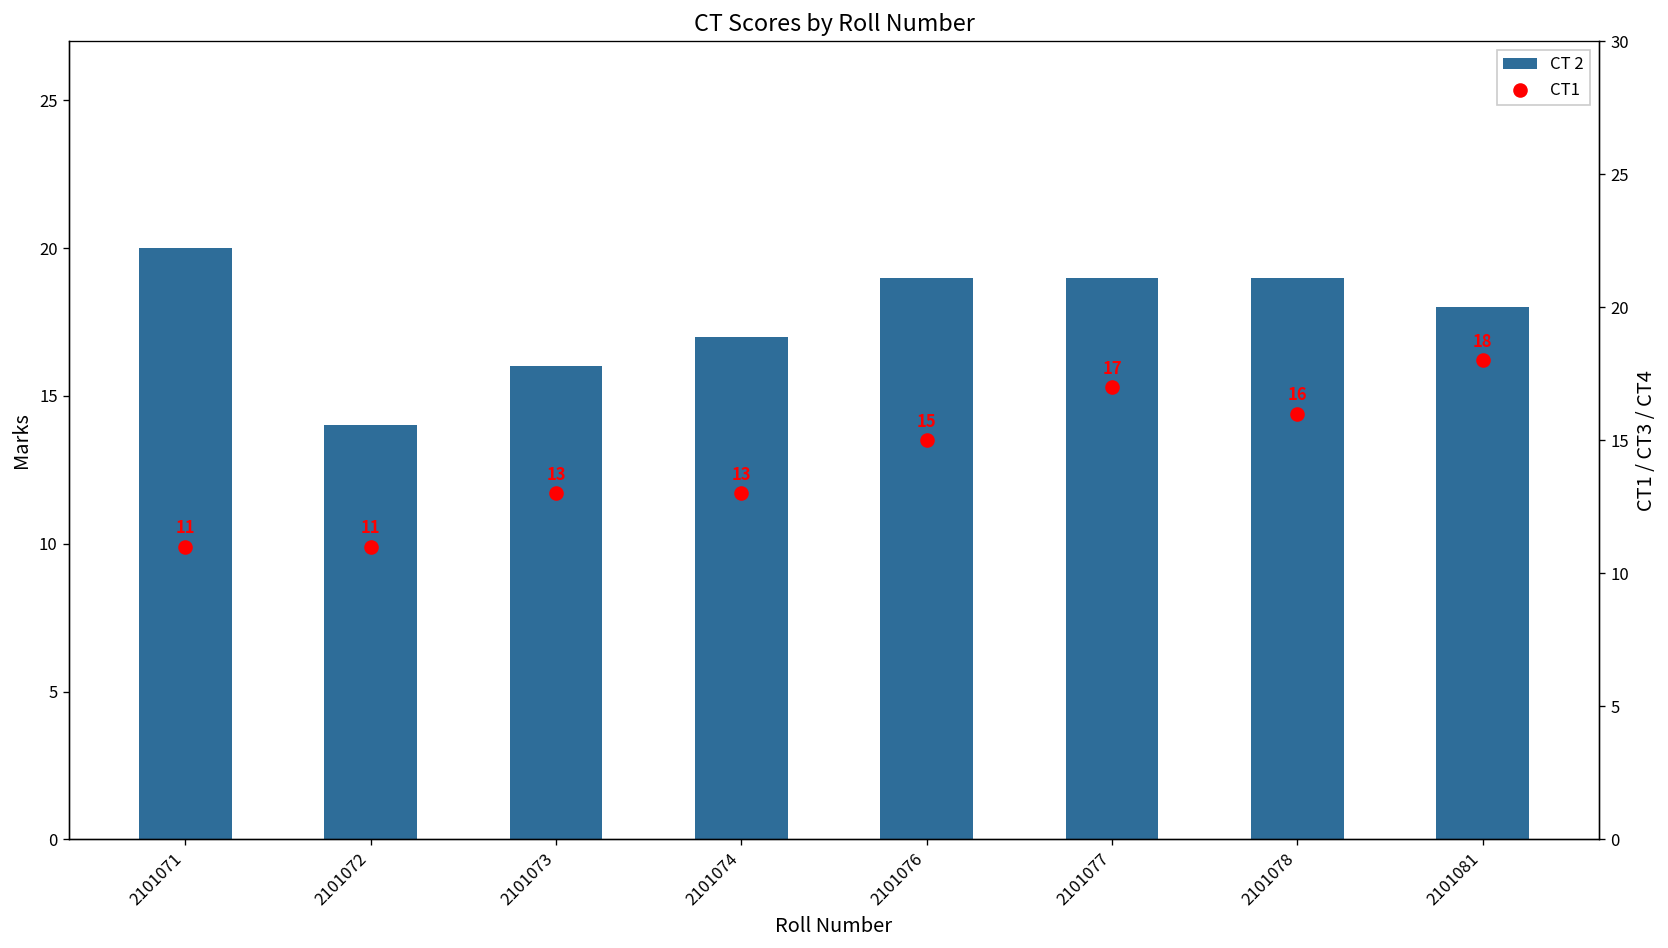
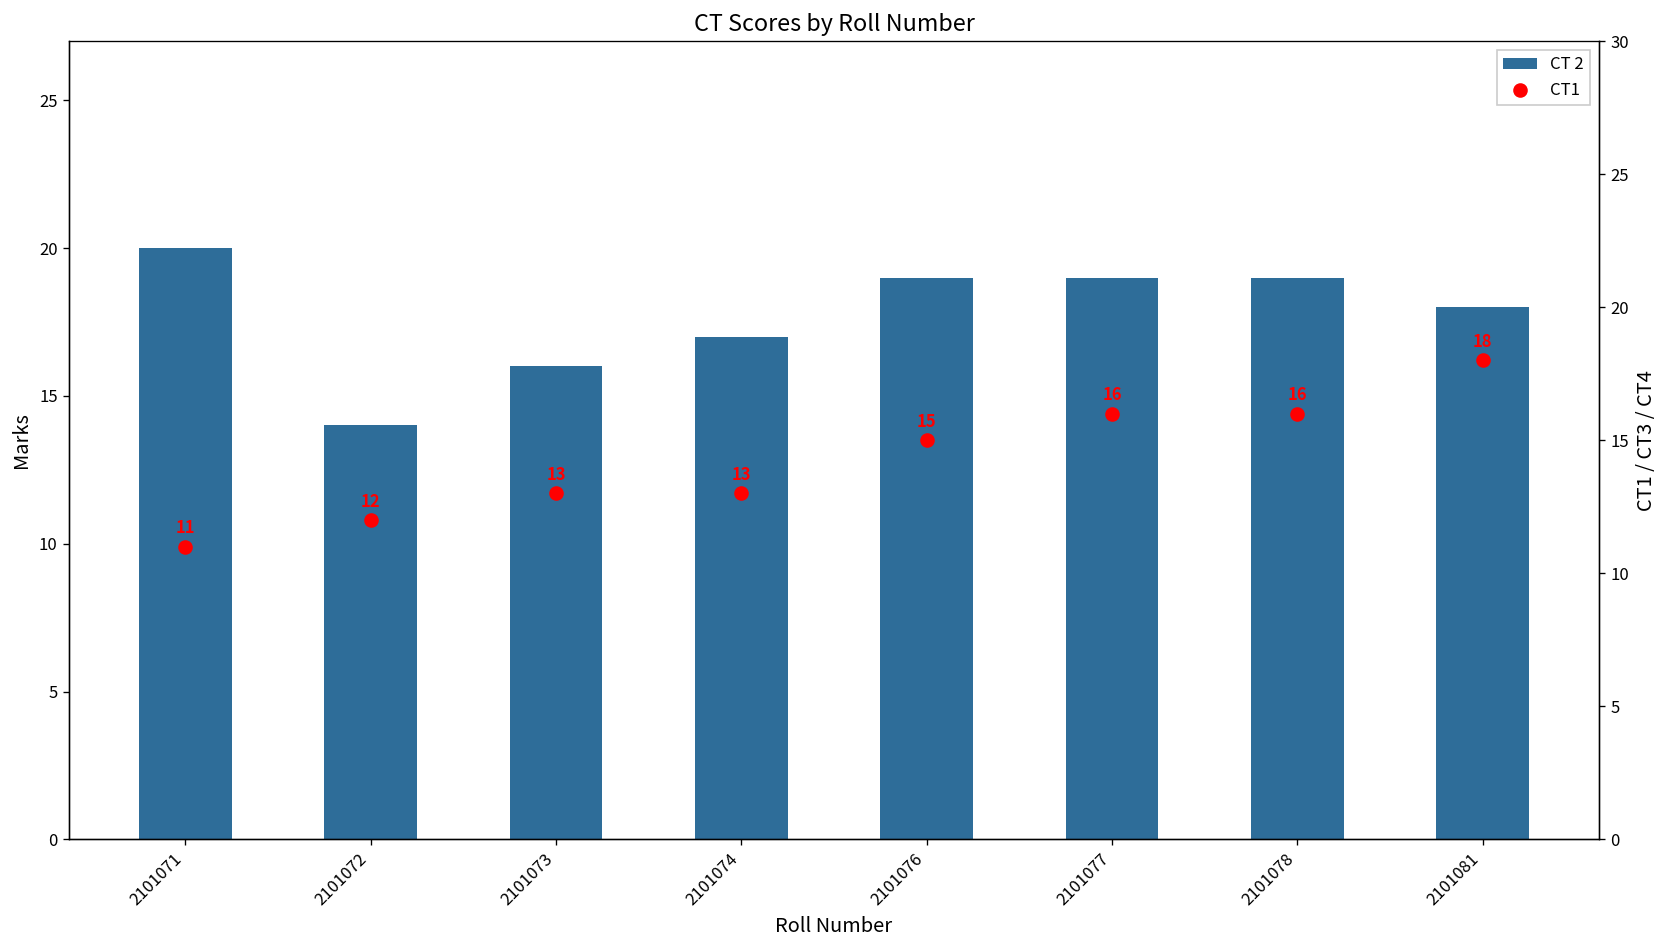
  {
    "CT 2": {
      "2101081": 18
    },
    "CT1": {
-     "2101072": 11,
-     "2101077": 17
+     "2101072": 12,
+     "2101077": 16
    }
  }
